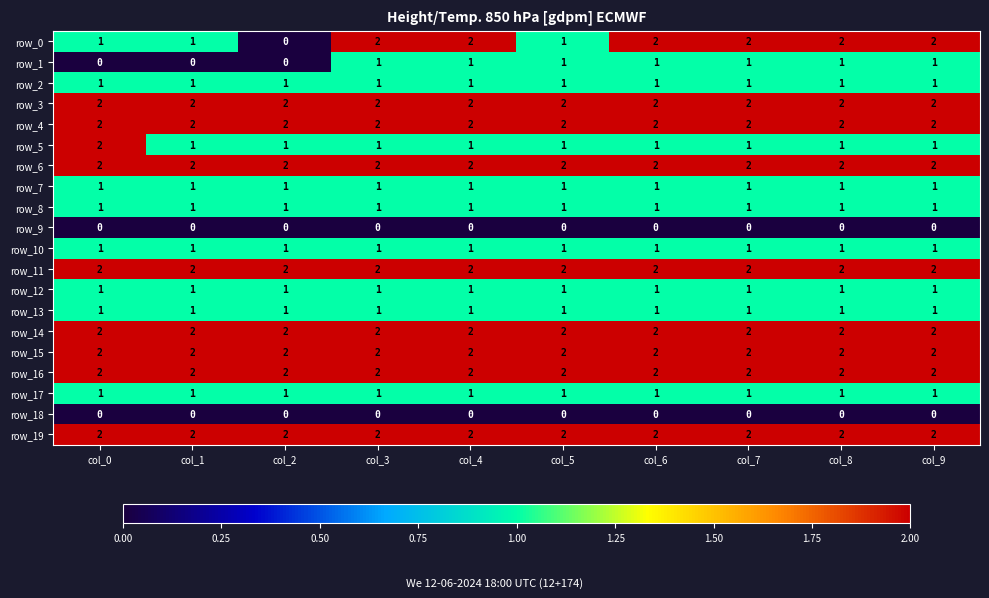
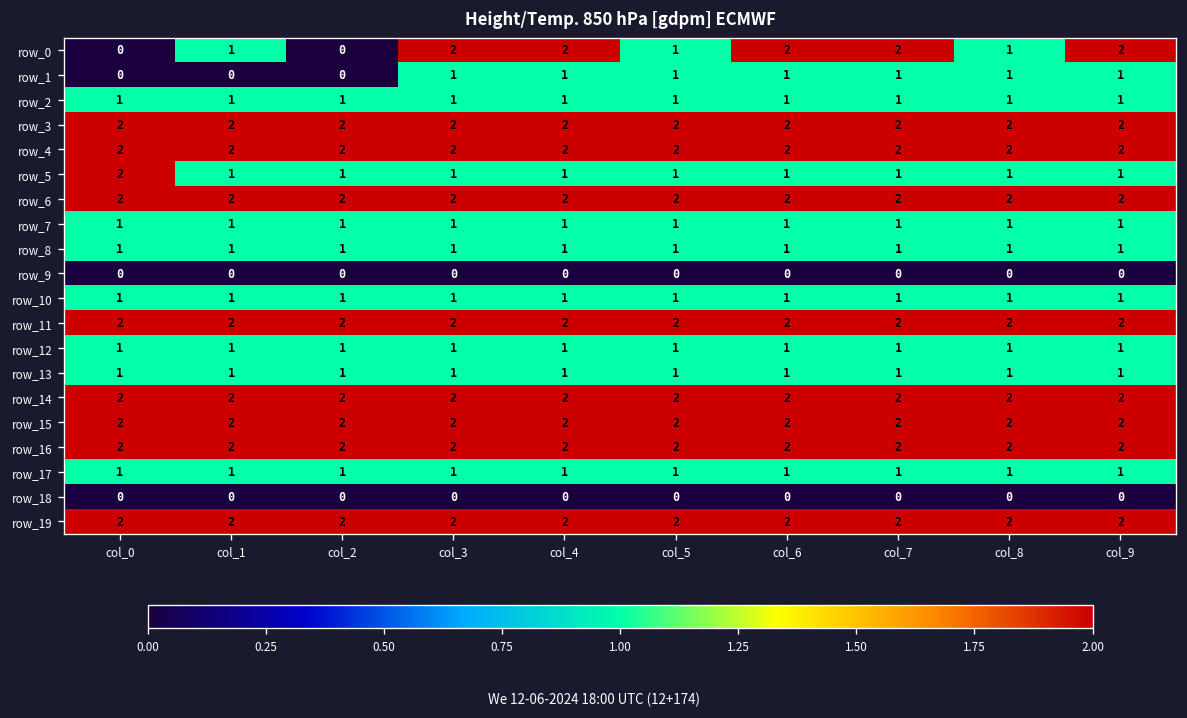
  {
    "row_0": {
-     "col_0": 1,
+     "col_0": 0,
      "col_1": 1,
      "col_2": 0,
      "col_3": 2,
      "col_4": 2,
      "col_5": 1,
      "col_6": 2,
      "col_7": 2,
-     "col_8": 2,
+     "col_8": 1,
      "col_9": 2
    },
    "row_1": {
      "col_0": 0,
      "col_1": 0,
      "col_2": 0,
      "col_3": 1,
      "col_4": 1,
      "col_5": 1,
      "col_6": 1,
      "col_7": 1,
      "col_8": 1,
      "col_9": 1
    },
    "row_2": {
      "col_0": 1,
      "col_1": 1,
      "col_2": 1,
      "col_3": 1,
      "col_4": 1,
      "col_5": 1,
      "col_6": 1,
      "col_7": 1,
      "col_8": 1,
      "col_9": 1
    },
    "row_3": {
      "col_0": 2,
      "col_1": 2,
      "col_2": 2,
      "col_3": 2,
      "col_4": 2,
      "col_5": 2,
      "col_6": 2,
      "col_7": 2,
      "col_8": 2,
      "col_9": 2
    },
    "row_4": {
      "col_0": 2,
      "col_1": 2,
      "col_2": 2,
      "col_3": 2,
      "col_4": 2,
      "col_5": 2,
      "col_6": 2,
      "col_7": 2,
      "col_8": 2,
      "col_9": 2
    },
    "row_5": {
      "col_0": 2,
      "col_1": 1,
      "col_2": 1,
      "col_3": 1,
      "col_4": 1,
      "col_5": 1,
      "col_6": 1,
      "col_7": 1,
      "col_8": 1,
      "col_9": 1
    },
    "row_6": {
      "col_0": 2,
      "col_1": 2,
      "col_2": 2,
      "col_3": 2,
      "col_4": 2,
      "col_5": 2,
      "col_6": 2,
      "col_7": 2,
      "col_8": 2,
      "col_9": 2
    },
    "row_7": {
      "col_0": 1,
      "col_1": 1,
      "col_2": 1,
      "col_3": 1,
      "col_4": 1,
      "col_5": 1,
      "col_6": 1,
      "col_7": 1,
      "col_8": 1,
      "col_9": 1
    },
    "row_8": {
      "col_0": 1,
      "col_1": 1,
      "col_2": 1,
      "col_3": 1,
      "col_4": 1,
      "col_5": 1,
      "col_6": 1,
      "col_7": 1,
      "col_8": 1,
      "col_9": 1
    },
    "row_9": {
      "col_0": 0,
      "col_1": 0,
      "col_2": 0,
      "col_3": 0,
      "col_4": 0,
      "col_5": 0,
      "col_6": 0,
      "col_7": 0,
      "col_8": 0,
      "col_9": 0
    },
    "row_10": {
      "col_0": 1,
      "col_1": 1,
      "col_2": 1,
      "col_3": 1,
      "col_4": 1,
      "col_5": 1,
      "col_6": 1,
      "col_7": 1,
      "col_8": 1,
      "col_9": 1
    },
    "row_11": {
      "col_0": 2,
      "col_1": 2,
      "col_2": 2,
      "col_3": 2,
      "col_4": 2,
      "col_5": 2,
      "col_6": 2,
      "col_7": 2,
      "col_8": 2,
      "col_9": 2
    },
    "row_12": {
      "col_0": 1,
      "col_1": 1,
      "col_2": 1,
      "col_3": 1,
      "col_4": 1,
      "col_5": 1,
      "col_6": 1,
      "col_7": 1,
      "col_8": 1,
      "col_9": 1
    },
    "row_13": {
      "col_0": 1,
      "col_1": 1,
      "col_2": 1,
      "col_3": 1,
      "col_4": 1,
      "col_5": 1,
      "col_6": 1,
      "col_7": 1,
      "col_8": 1,
      "col_9": 1
    },
    "row_14": {
      "col_0": 2,
      "col_1": 2,
      "col_2": 2,
      "col_3": 2,
      "col_4": 2,
      "col_5": 2,
      "col_6": 2,
      "col_7": 2,
      "col_8": 2,
      "col_9": 2
    },
    "row_15": {
      "col_0": 2,
      "col_1": 2,
      "col_2": 2,
      "col_3": 2,
      "col_4": 2,
      "col_5": 2,
      "col_6": 2,
      "col_7": 2,
      "col_8": 2,
      "col_9": 2
    },
    "row_16": {
      "col_0": 2,
      "col_1": 2,
      "col_2": 2,
      "col_3": 2,
      "col_4": 2,
      "col_5": 2,
      "col_6": 2,
      "col_7": 2,
      "col_8": 2,
      "col_9": 2
    },
    "row_17": {
      "col_0": 1,
      "col_1": 1,
      "col_2": 1,
      "col_3": 1,
      "col_4": 1,
      "col_5": 1,
      "col_6": 1,
      "col_7": 1,
      "col_8": 1,
      "col_9": 1
    },
    "row_18": {
      "col_0": 0,
      "col_1": 0,
      "col_2": 0,
      "col_3": 0,
      "col_4": 0,
      "col_5": 0,
      "col_6": 0,
      "col_7": 0,
      "col_8": 0,
      "col_9": 0
    },
    "row_19": {
      "col_0": 2,
      "col_1": 2,
      "col_2": 2,
      "col_3": 2,
      "col_4": 2,
      "col_5": 2,
      "col_6": 2,
      "col_7": 2,
      "col_8": 2,
      "col_9": 2
    }
  }
